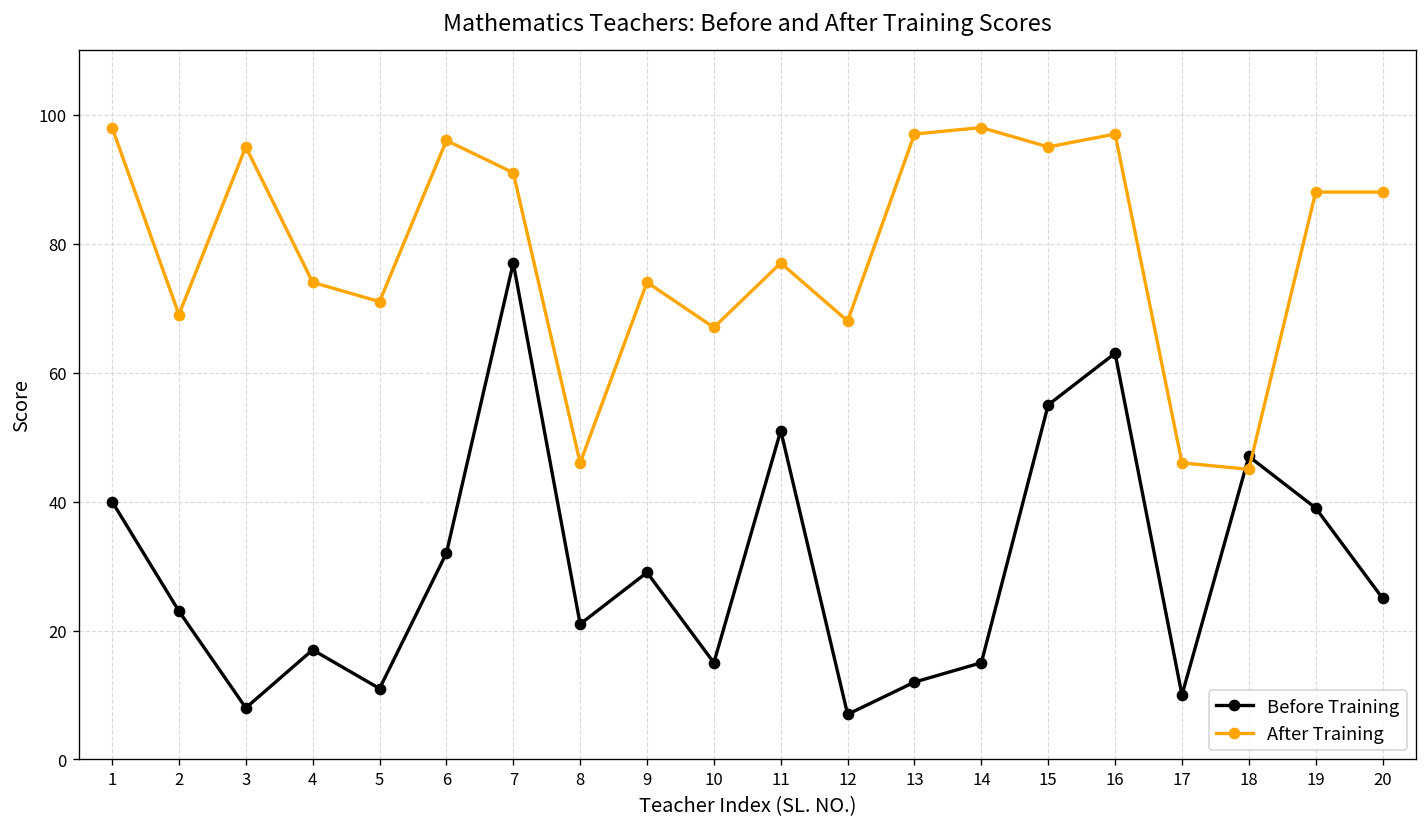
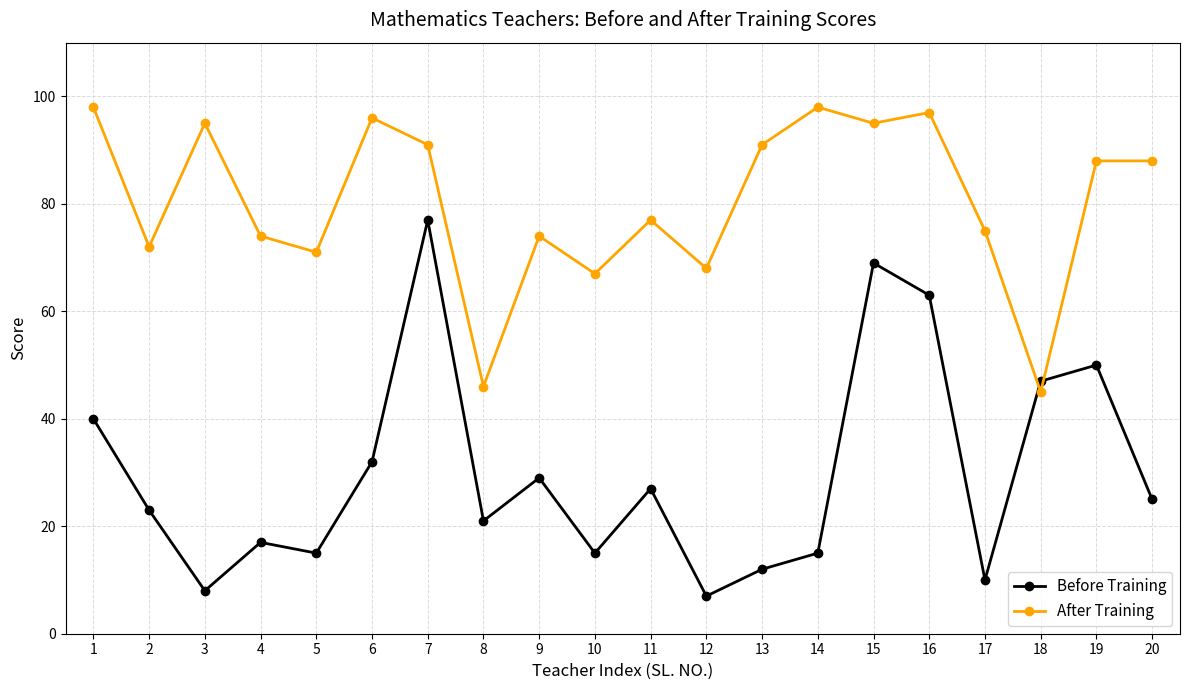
  {
    "Before Training": {
      "1": 40,
      "2": 23,
      "3": 8,
      "4": 17,
-     "5": 11,
+     "5": 15,
      "6": 32,
      "7": 77,
      "8": 21,
      "9": 29,
      "10": 15,
-     "11": 51,
+     "11": 27,
      "12": 7,
      "13": 12,
      "14": 15,
-     "15": 55,
+     "15": 69,
      "16": 63,
      "17": 10,
      "18": 47,
-     "19": 39,
+     "19": 50,
      "20": 25
    },
    "After Training": {
      "1": 98,
-     "2": 69,
+     "2": 72,
      "3": 95,
      "4": 74,
      "5": 71,
      "6": 96,
      "7": 91,
      "8": 46,
      "9": 74,
      "10": 67,
      "11": 77,
      "12": 68,
-     "13": 97,
+     "13": 91,
      "14": 98,
      "15": 95,
      "16": 97,
-     "17": 46,
+     "17": 75,
      "18": 45,
      "19": 88,
      "20": 88
    }
  }
